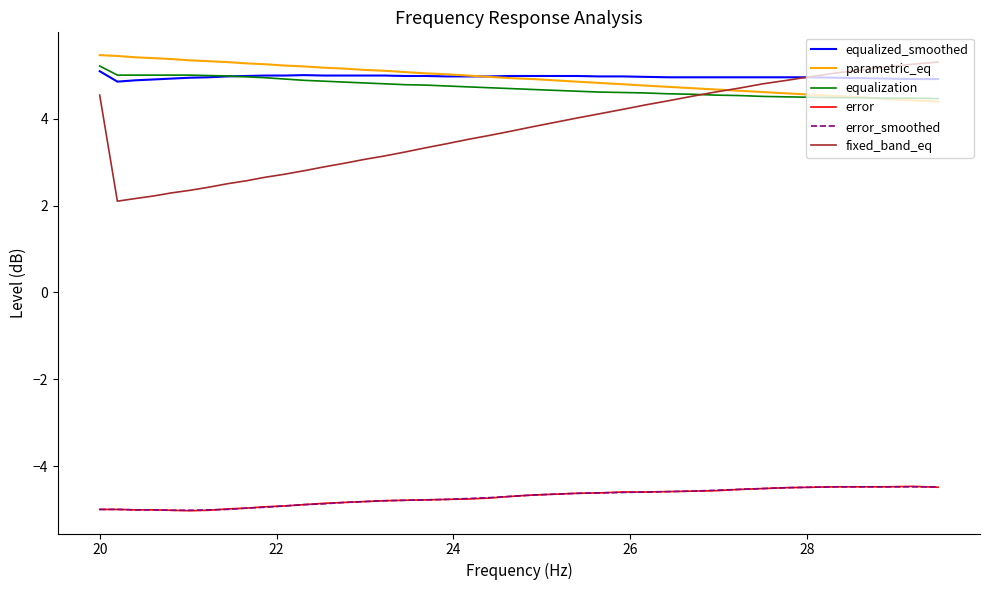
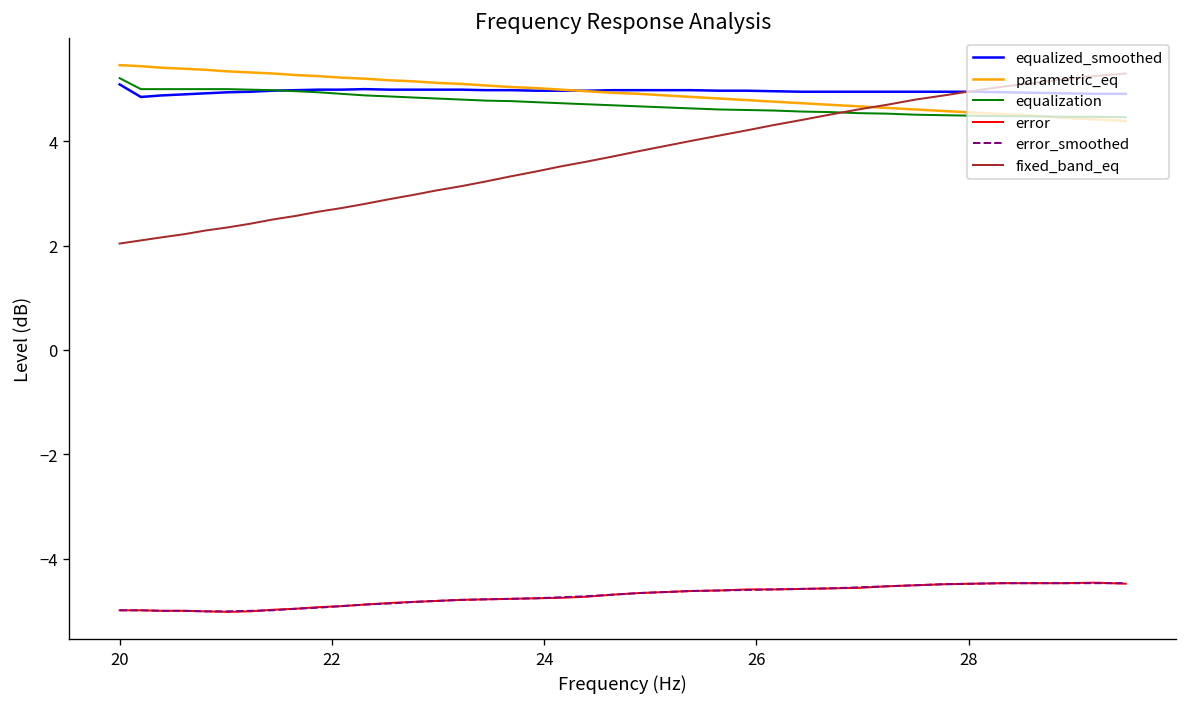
  {
    "equalized_smoothed": {
      "20": 5.1
    },
    "parametric_eq": {
      "20": 5.5
    },
    "equalization": {
      "20": 5.2
    },
    "fixed_band_eq": {
-     "20": 4.5
+     "20": 2.0
    }
  }
